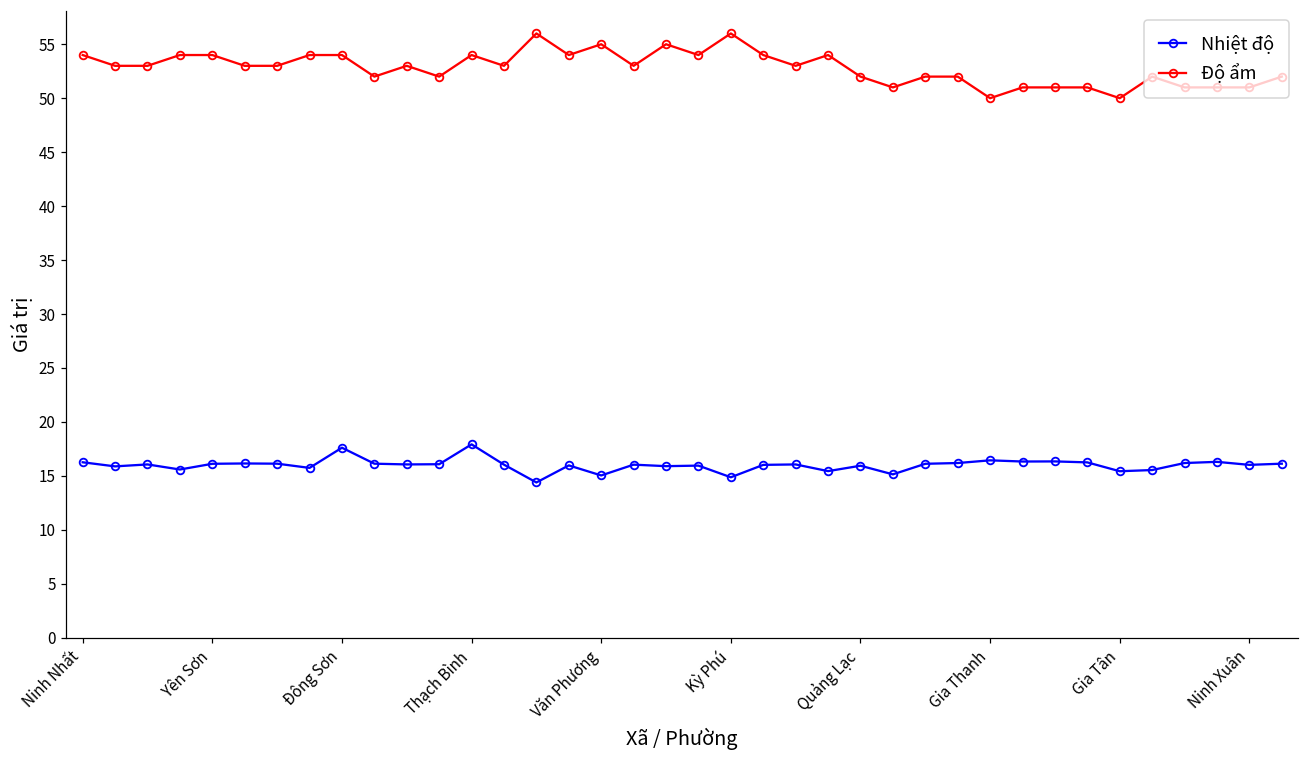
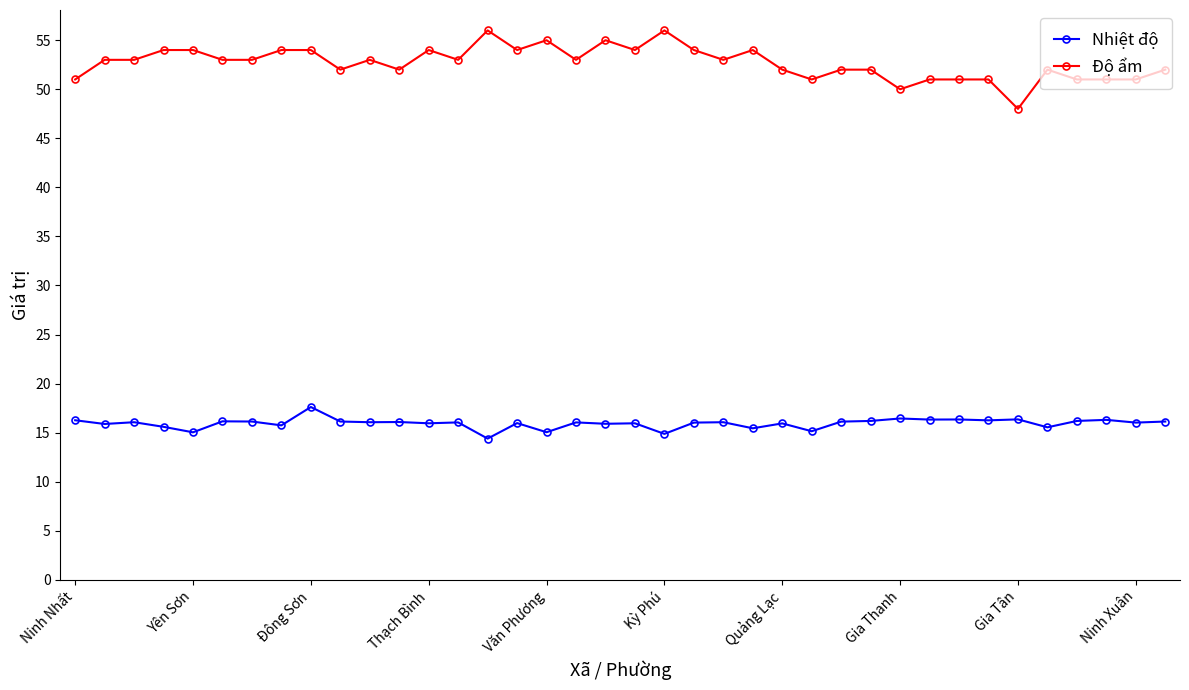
  {
    "Nhiệt độ": {
      "Ninh Nhất": 16,
-     "Yên Sơn": 16,
+     "Yên Sơn": 15,
      "Đông Sơn": 18,
-     "Thạch Bình": 18,
+     "Thạch Bình": 16,
      "Văn Phương": 15,
      "Kỳ Phú": 15,
      "Quảng Lạc": 16,
      "Gia Thanh": 16,
-     "Gia Tân": 15,
+     "Gia Tân": 16,
      "Ninh Xuân": 16
    },
    "Độ ẩm": {
-     "Ninh Nhất": 54,
+     "Ninh Nhất": 51,
      "Yên Sơn": 54,
      "Đông Sơn": 54,
      "Thạch Bình": 54,
      "Văn Phương": 55,
      "Kỳ Phú": 56,
      "Quảng Lạc": 52,
      "Gia Thanh": 50,
-     "Gia Tân": 50
+     "Gia Tân": 48
    }
  }
